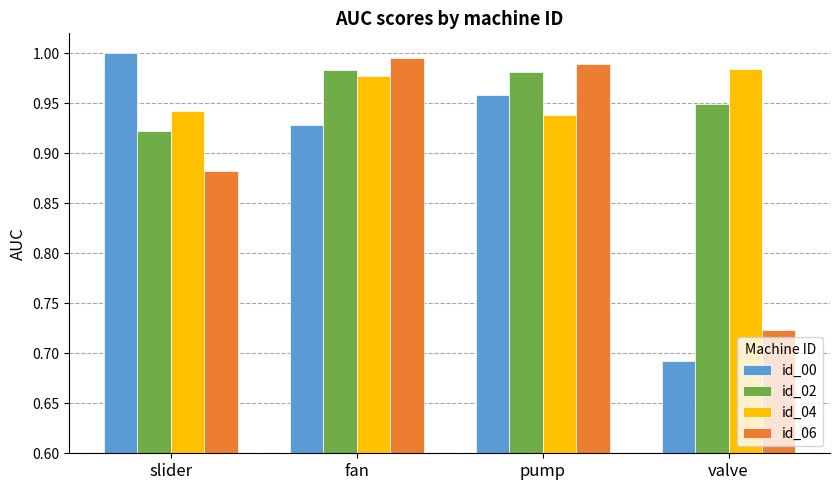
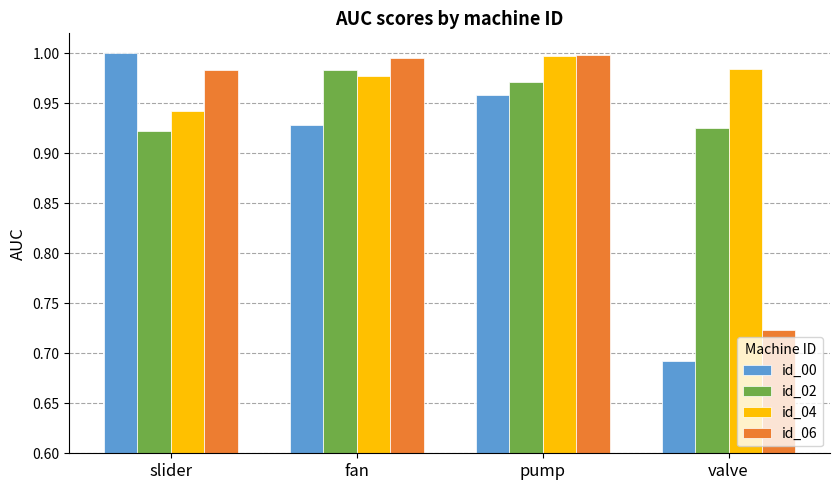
  {
    "id_00": {
      "slider": 1.00,
      "fan": 0.93,
      "pump": 0.96,
      "valve": 0.69
    },
    "id_02": {
      "slider": 0.92,
      "fan": 0.98,
-     "pump": 0.98,
-     "valve": 0.95
+     "pump": 0.97,
+     "valve": 0.92
    },
    "id_04": {
      "slider": 0.94,
      "fan": 0.98,
-     "pump": 0.94,
+     "pump": 1.00,
      "valve": 0.98
    },
    "id_06": {
-     "slider": 0.88,
+     "slider": 0.98,
      "fan": 1.00,
-     "pump": 0.99,
+     "pump": 1.00,
      "valve": 0.72
    }
  }
